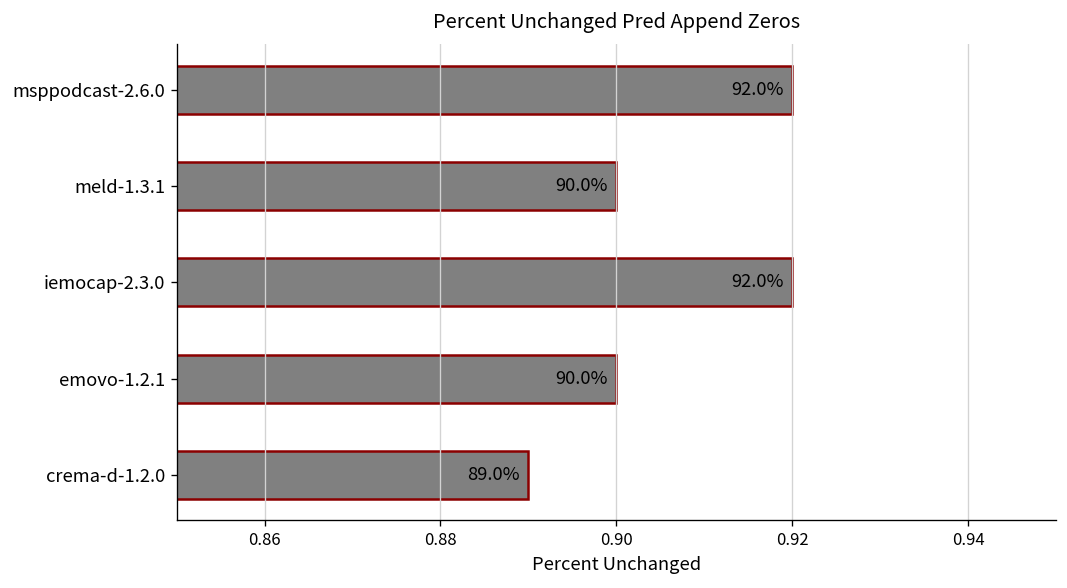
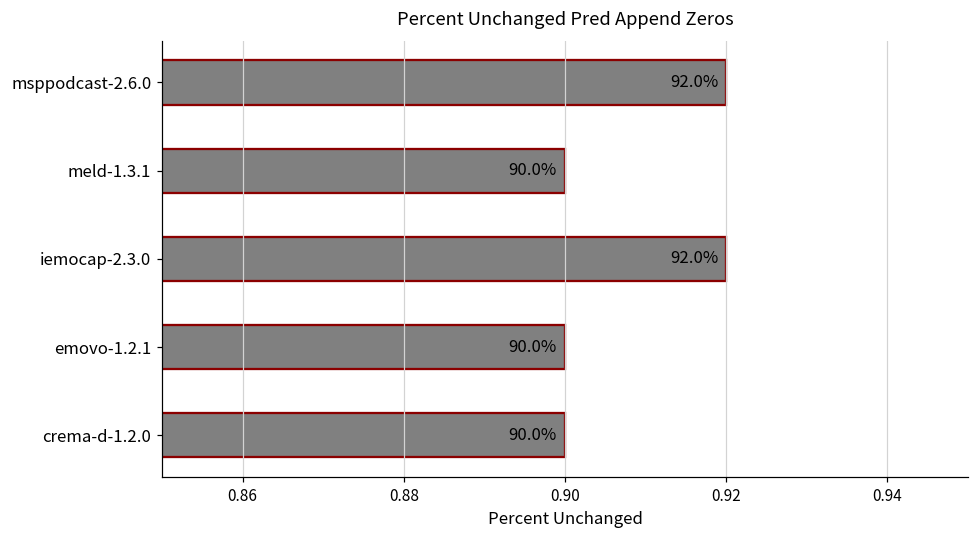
  {
    "msppodcast-2.6.0": "92.0%",
    "meld-1.3.1": "90.0%",
    "iemocap-2.3.0": "92.0%",
    "emovo-1.2.1": "90.0%",
-   "crema-d-1.2.0": "89.0%"
+   "crema-d-1.2.0": "90.0%"
  }
